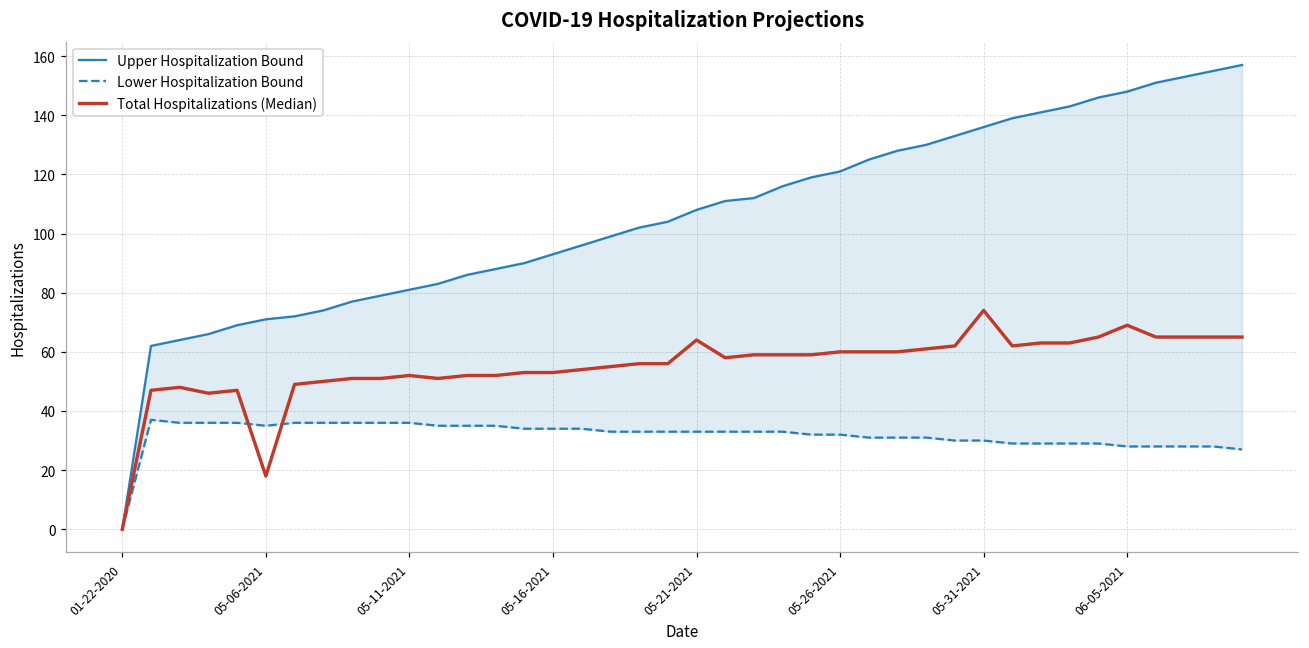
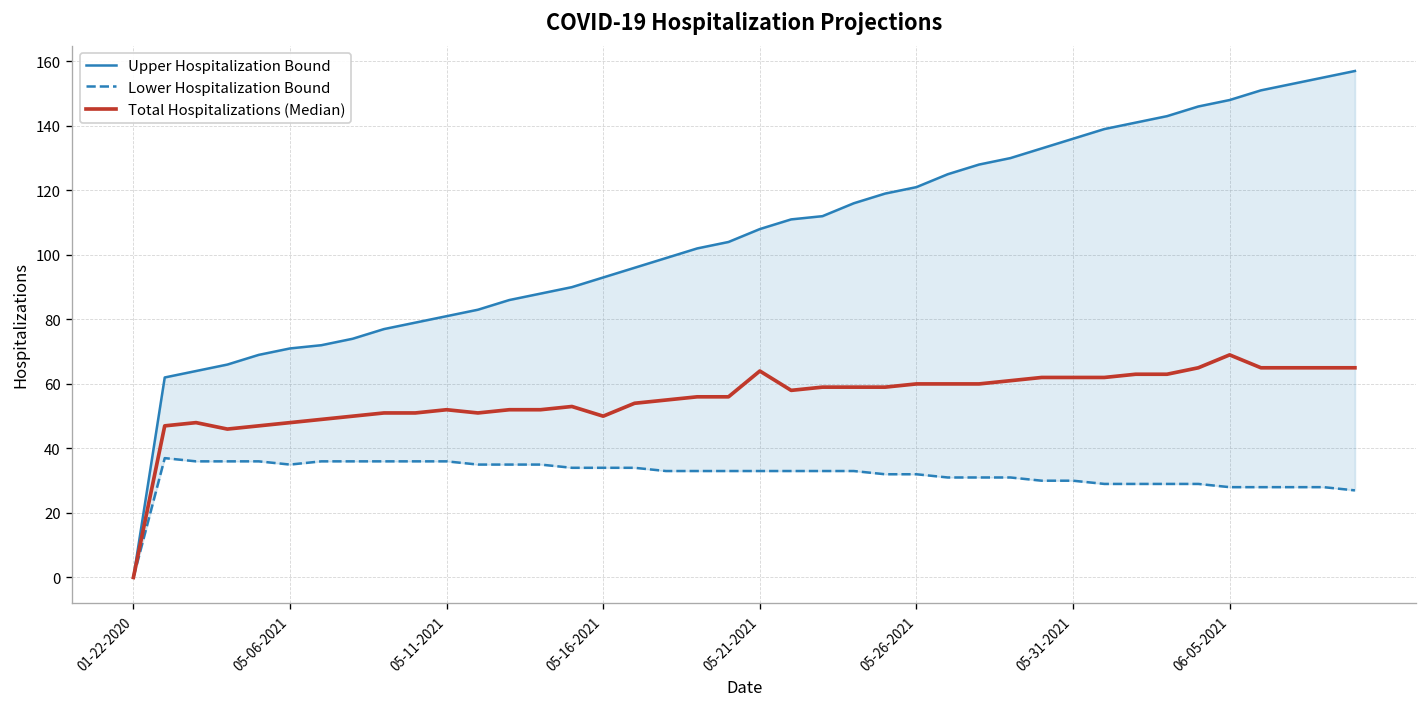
  {
    "Total Hospitalizations (Median)": {
-     "05-06-2021": 18,
+     "05-06-2021": 48,
      "05-11-2021": 52,
-     "05-16-2021": 53,
+     "05-16-2021": 50,
      "05-21-2021": 64,
      "05-26-2021": 60,
-     "05-31-2021": 74,
+     "05-31-2021": 62,
      "06-05-2021": 69
    }
  }
